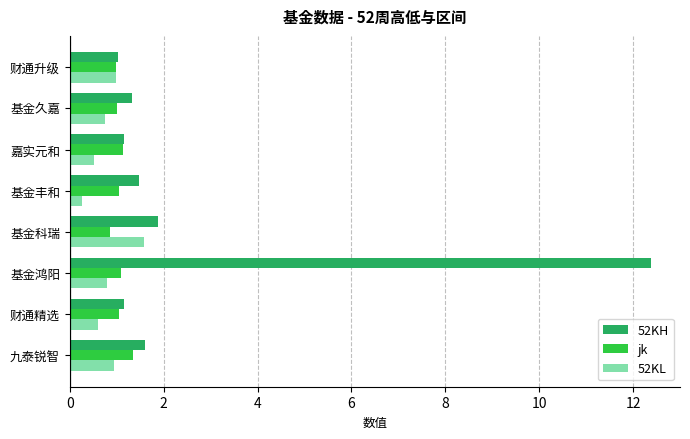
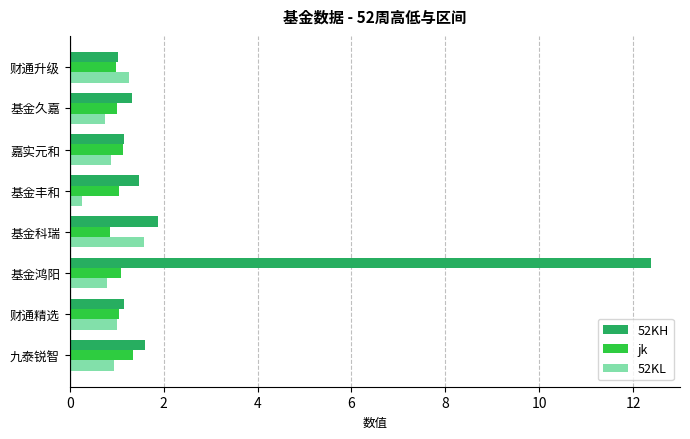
  {
    "52KL": {
-     "财通升级": 1.0,
+     "财通升级": 1.3,
      "基金久嘉": 0.7,
-     "嘉实元和": 0.5,
+     "嘉实元和": 0.9,
      "基金丰和": 0.3,
      "基金科瑞": 1.6,
      "基金鸿阳": 0.8,
-     "财通精选": 0.6,
+     "财通精选": 1.0,
      "九泰锐智": 0.9
    }
  }
